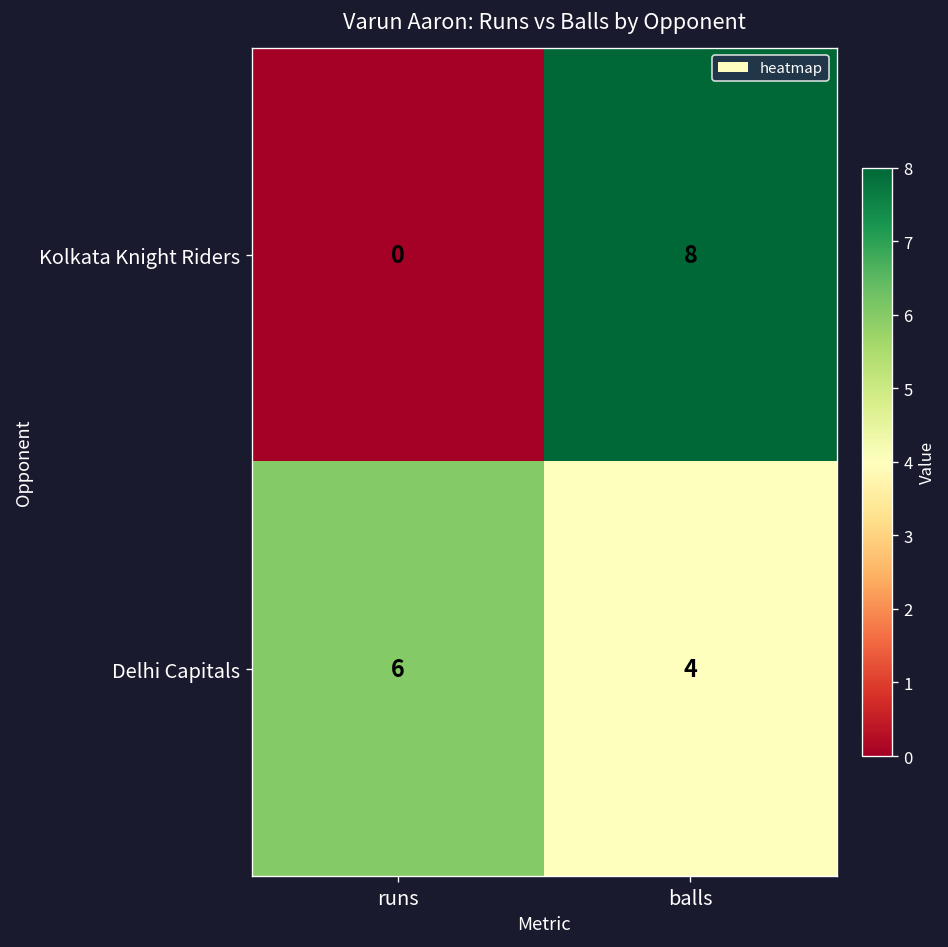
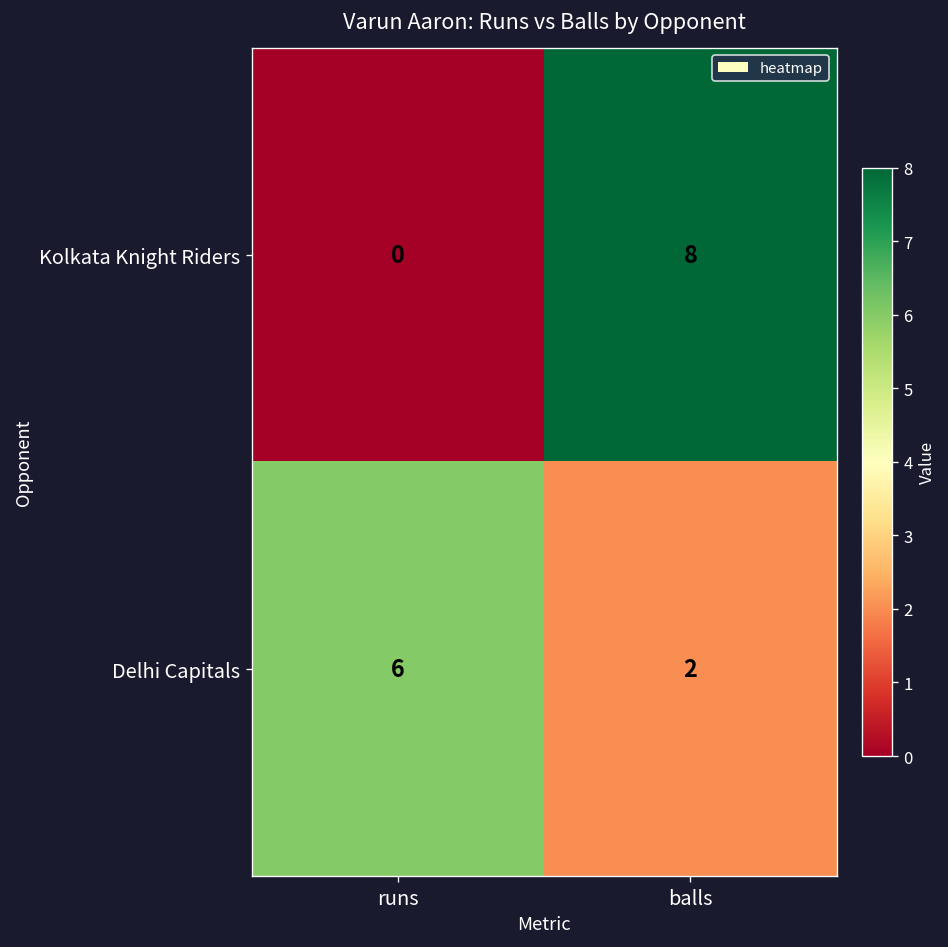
  {
    "Kolkata Knight Riders": {
      "runs": 0,
      "balls": 8
    },
    "Delhi Capitals": {
      "runs": 6,
-     "balls": 4
+     "balls": 2
    }
  }
